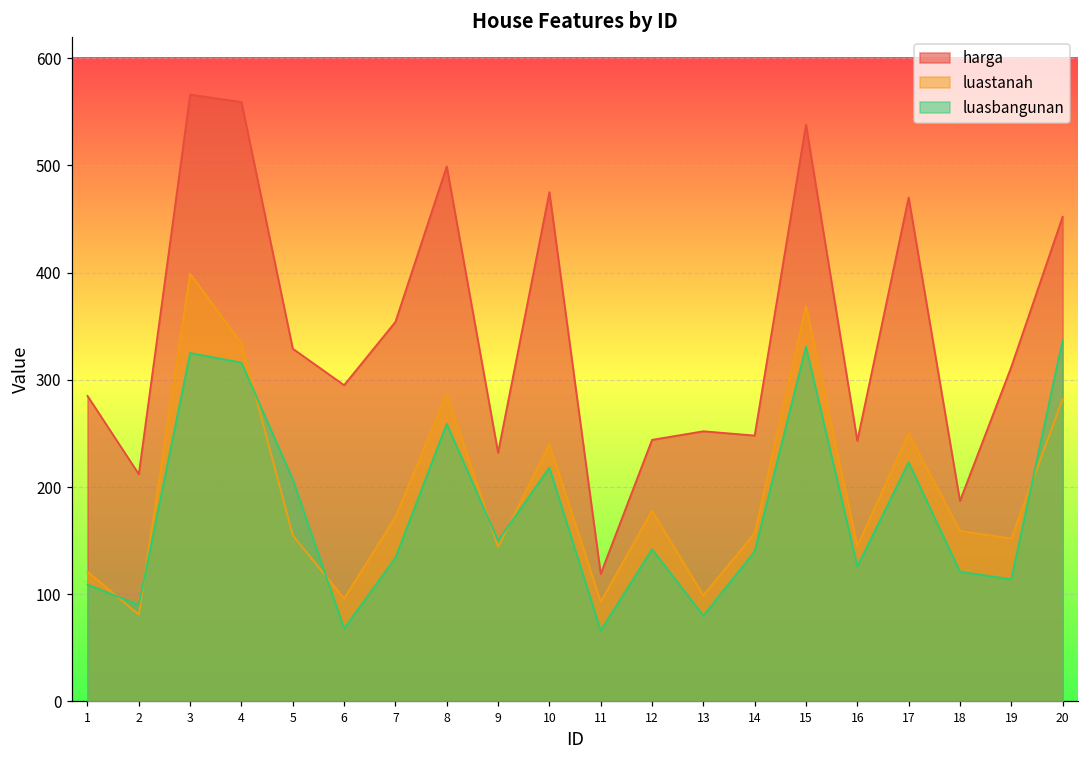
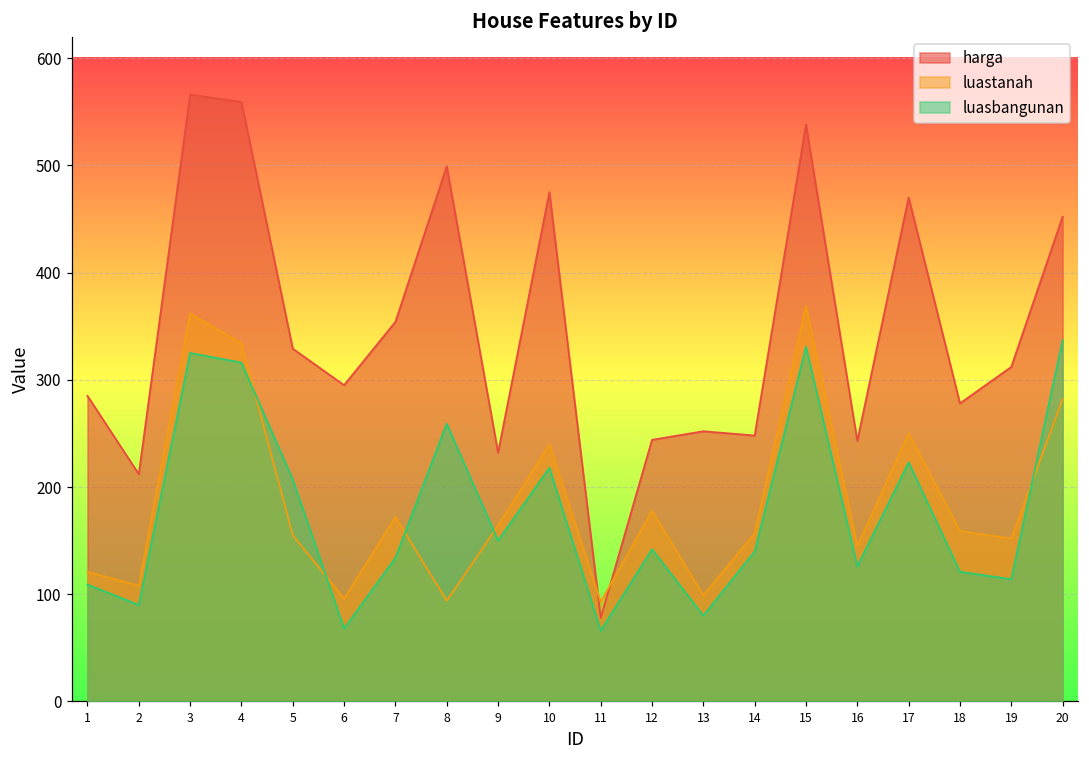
  {
    "harga": {
      "1": 290,
      "2": 210,
      "3": 570,
      "4": 560,
      "5": 330,
      "6": 300,
      "7": 350,
      "8": 500,
      "9": 230,
      "10": 480,
-     "11": 120,
+     "11": 80,
      "12": 240,
      "13": 250,
      "14": 250,
      "15": 540,
      "16": 240,
      "17": 470,
-     "18": 190,
+     "18": 280,
      "19": 310,
      "20": 450
    },
    "luastanah": {
      "1": 120,
-     "2": 80,
-     "3": 400,
+     "2": 110,
+     "3": 360,
      "4": 330,
      "5": 160,
      "6": 100,
      "7": 170,
-     "8": 290,
-     "9": 140,
+     "8": 90,
+     "9": 160,
      "10": 240,
      "11": 90,
      "12": 180,
      "13": 100,
      "14": 160,
      "15": 370,
      "16": 150,
      "17": 250,
      "18": 160,
      "19": 150,
      "20": 280
    },
    "luasbangunan": {
      "1": 110,
      "2": 90,
      "3": 330,
      "4": 320,
      "5": 210,
      "6": 70,
      "7": 130,
      "8": 260,
      "9": 150,
      "10": 220,
      "11": 70,
      "12": 140,
      "13": 80,
      "14": 140,
      "15": 330,
      "16": 130,
      "17": 220,
      "18": 120,
      "19": 110,
      "20": 340
    }
  }
